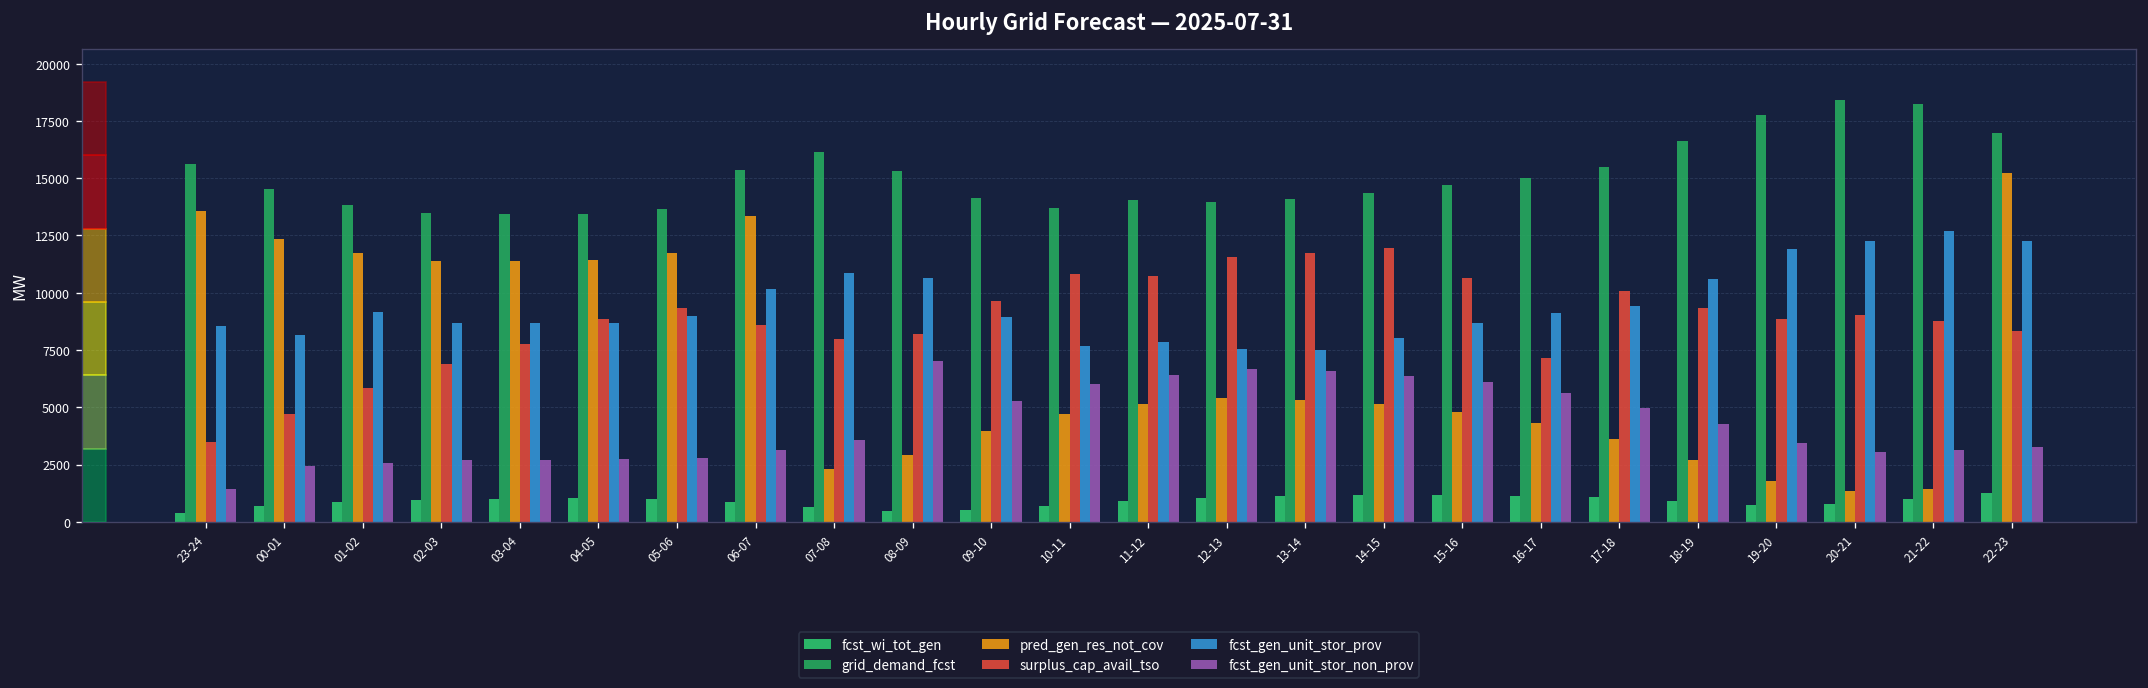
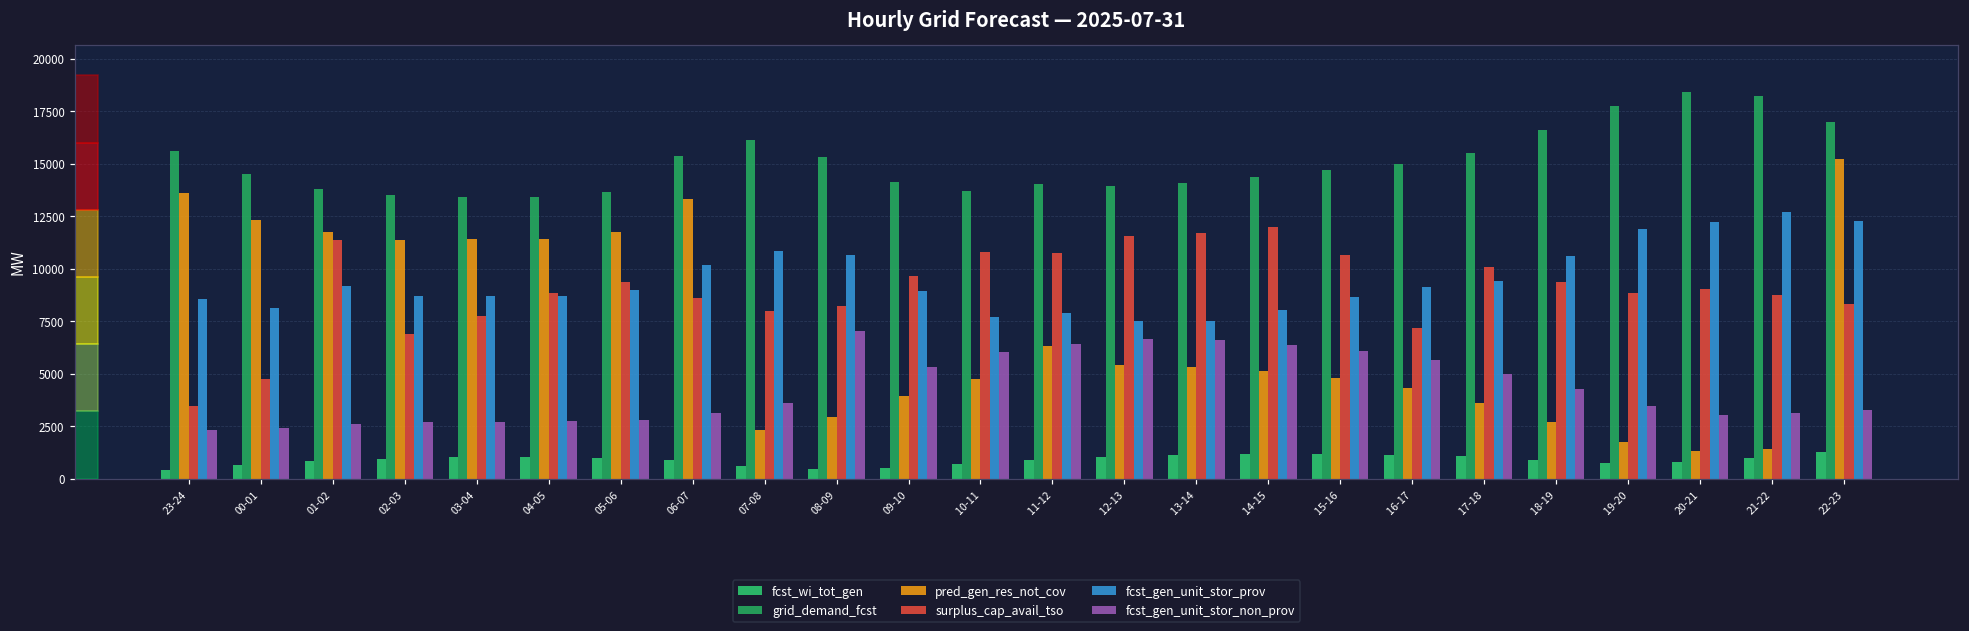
  {
    "pred_gen_res_not_cov": {
      "23-24": 13600,
      "00-01": 12300,
      "01-02": 11700,
      "02-03": 11400,
      "03-04": 11400,
      "04-05": 11400,
      "05-06": 11700,
      "06-07": 13300,
      "07-08": 2300,
      "08-09": 2900,
      "09-10": 4000,
      "10-11": 4700,
-     "11-12": 5200,
+     "11-12": 6300,
      "12-13": 5400,
      "13-14": 5300,
      "14-15": 5100,
      "15-16": 4800,
      "16-17": 4300,
      "17-18": 3600,
      "18-19": 2700,
      "19-20": 1800,
      "20-21": 1300,
      "21-22": 1400,
      "22-23": 15200
    },
    "surplus_cap_avail_tso": {
      "23-24": 3500,
      "00-01": 4700,
-     "01-02": 5900,
+     "01-02": 11400,
      "02-03": 6900,
      "03-04": 7800,
      "04-05": 8800,
      "05-06": 9300,
      "06-07": 8600,
      "07-08": 8000,
      "08-09": 8200,
      "09-10": 9600,
      "10-11": 10800,
      "11-12": 10700,
      "12-13": 11600,
      "13-14": 11700,
      "14-15": 12000,
      "15-16": 10600,
      "16-17": 7200,
      "17-18": 10100,
      "18-19": 9300,
      "19-20": 8900,
      "20-21": 9000,
      "21-22": 8800,
      "22-23": 8300
    },
    "fcst_gen_unit_stor_prov": {
      "23-24": 8500,
      "00-01": 8200,
      "01-02": 9200,
      "02-03": 8700,
      "03-04": 8700,
      "04-05": 8700,
      "05-06": 9000,
      "06-07": 10200,
      "07-08": 10900,
      "08-09": 10600,
      "09-10": 8900,
      "10-11": 7700,
      "11-12": 7900,
      "12-13": 7500,
      "13-14": 7500,
      "14-15": 8000,
      "15-16": 8700,
      "16-17": 9100,
      "17-18": 9400,
      "18-19": 10600,
      "19-20": 11900,
      "20-21": 12200,
      "21-22": 12700,
      "22-23": 12300
    },
    "fcst_gen_unit_stor_non_prov": {
-     "23-24": 1500,
+     "23-24": 2300,
      "00-01": 2400,
      "01-02": 2600,
      "02-03": 2700,
      "03-04": 2700,
      "04-05": 2700,
      "05-06": 2800,
      "06-07": 3100,
      "07-08": 3600,
      "08-09": 7000,
      "09-10": 5300,
      "10-11": 6000,
      "11-12": 6400,
      "12-13": 6700,
      "13-14": 6600,
      "14-15": 6400,
      "15-16": 6100,
      "16-17": 5600,
      "17-18": 5000,
      "18-19": 4300,
      "19-20": 3500,
      "20-21": 3000,
      "21-22": 3100,
      "22-23": 3300
    }
  }
